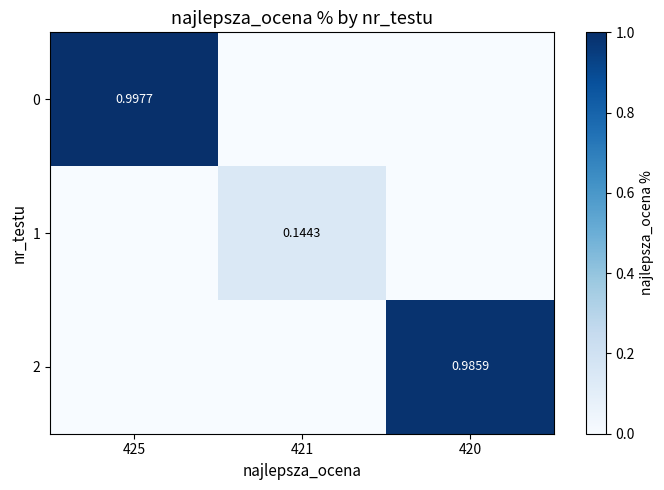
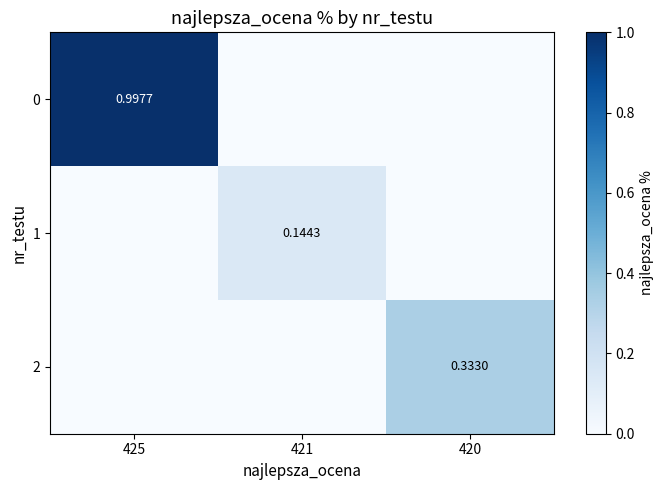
  {
    "0": {
      "425": 0.9977
    },
    "1": {
      "421": 0.1443
    },
    "2": {
-     "420": 0.9859
+     "420": 0.3330
    }
  }
